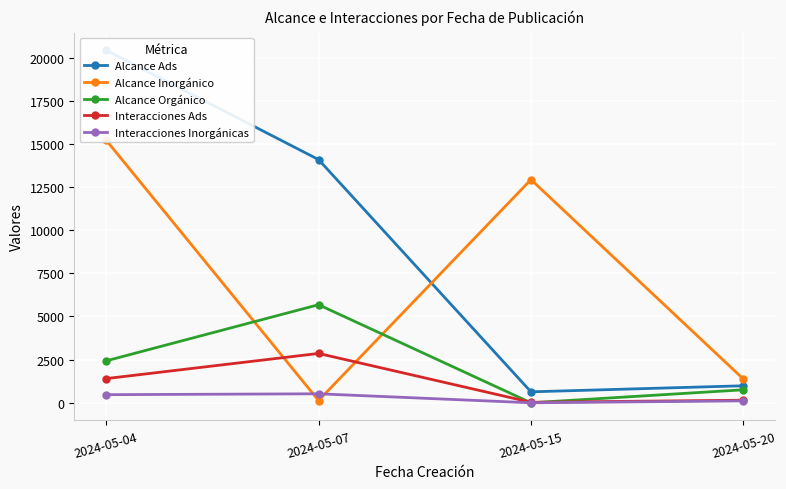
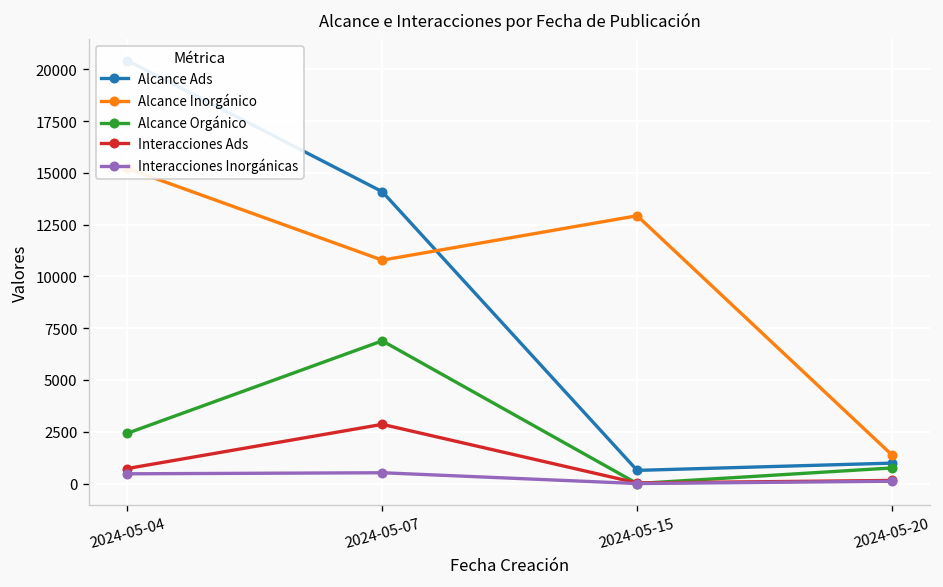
  {
    "Alcance Ads": {
      "2024-05-07": 14100,
      "2024-05-15": 600,
      "2024-05-20": 1000
    },
    "Alcance Inorgánico": {
-     "2024-05-07": 100,
+     "2024-05-07": 10800,
      "2024-05-15": 12900,
      "2024-05-20": 1400
    },
    "Alcance Orgánico": {
      "2024-05-04": 2400,
-     "2024-05-07": 5700,
+     "2024-05-07": 6900,
      "2024-05-20": 800
    },
    "Interacciones Ads": {
-     "2024-05-04": 1400,
+     "2024-05-04": 700,
      "2024-05-07": 2900
    },
    "Interacciones Inorgánicas": {
      "2024-05-04": 500,
      "2024-05-07": 500
    }
  }
